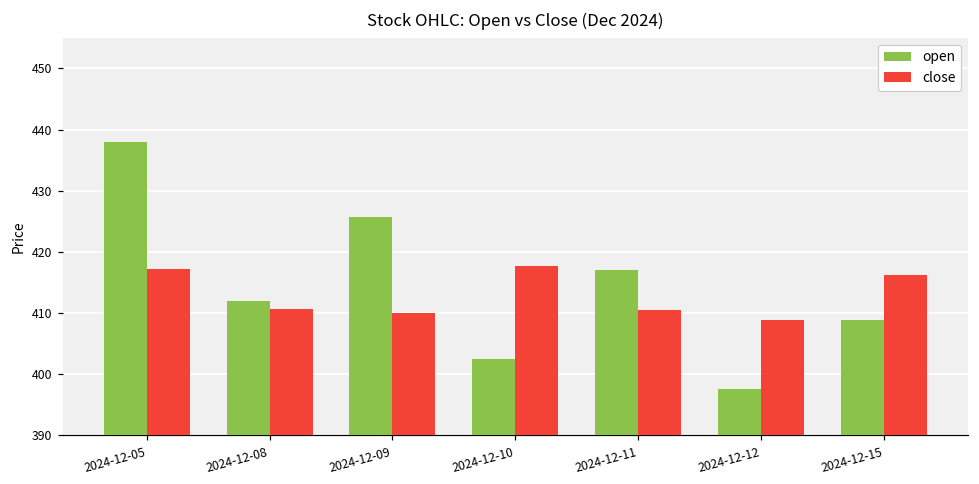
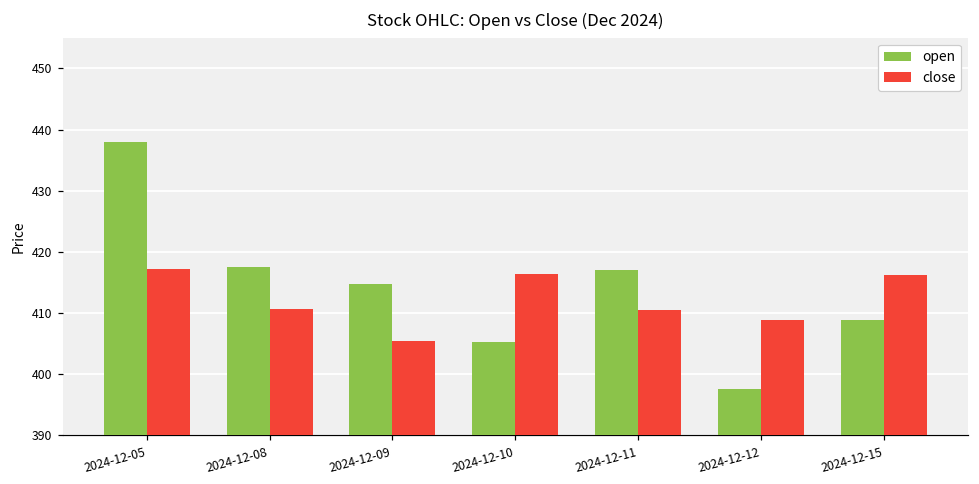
  {
    "open": {
      "2024-12-05": 438,
-     "2024-12-08": 412,
-     "2024-12-09": 426,
-     "2024-12-10": 402,
+     "2024-12-08": 418,
+     "2024-12-09": 415,
+     "2024-12-10": 405,
      "2024-12-11": 417,
      "2024-12-12": 398,
      "2024-12-15": 409
    },
    "close": {
      "2024-12-05": 417,
      "2024-12-08": 411,
-     "2024-12-09": 410,
-     "2024-12-10": 418,
+     "2024-12-09": 405,
+     "2024-12-10": 416,
      "2024-12-11": 411,
      "2024-12-12": 409,
      "2024-12-15": 416
    }
  }
